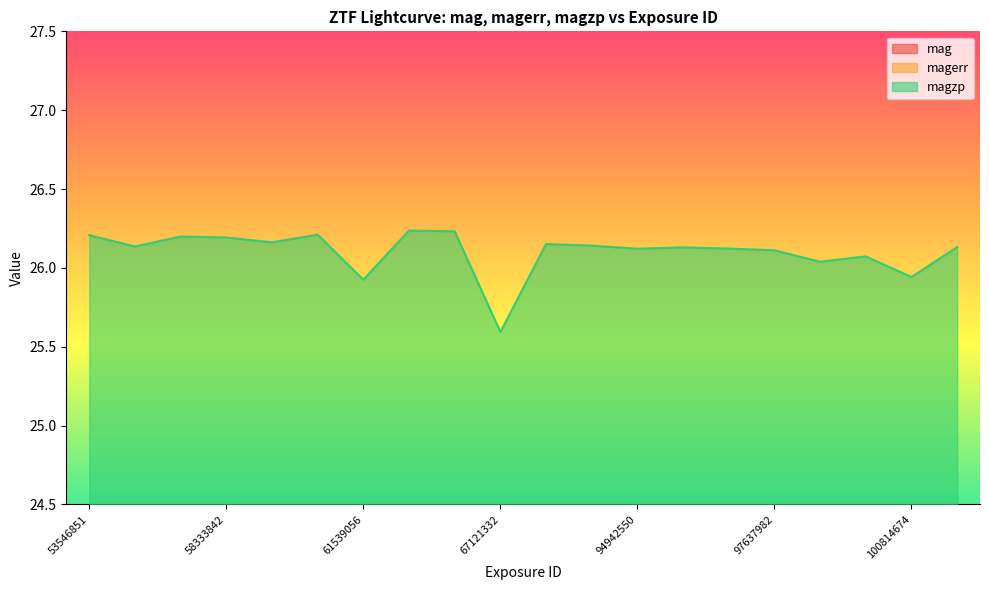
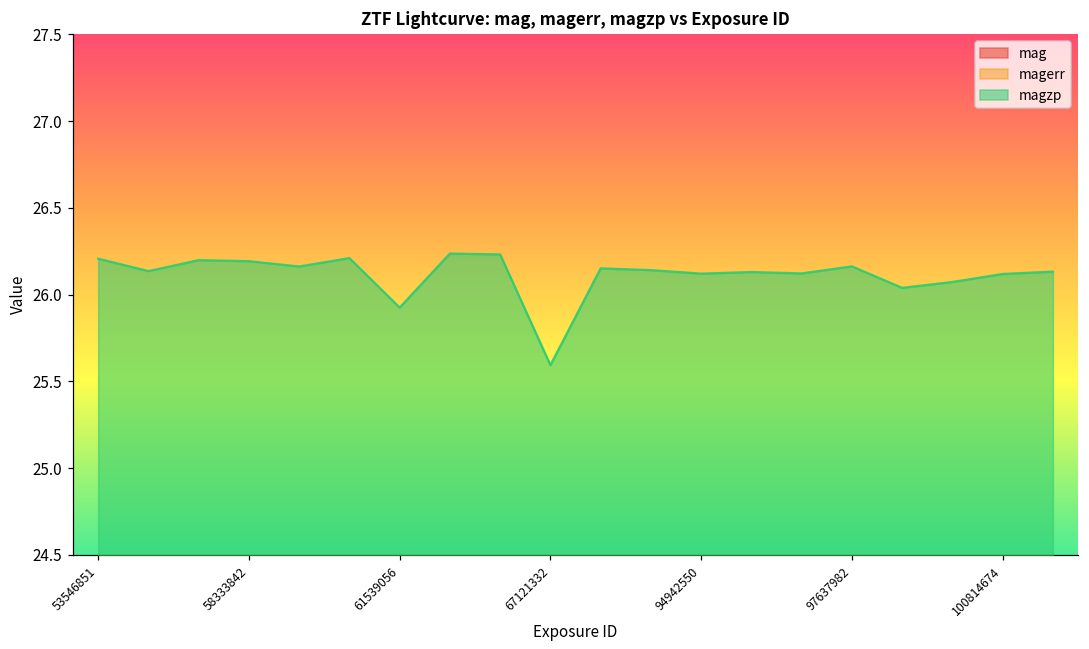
  {
    "magzp": {
      "53546851": 26.21,
      "58333842": 26.19,
      "61539056": 25.93,
      "67121332": 25.59,
      "94942550": 26.12,
-     "97637982": 26.11,
-     "100814674": 25.94
+     "97637982": 26.16,
+     "100814674": 26.12
    }
  }
